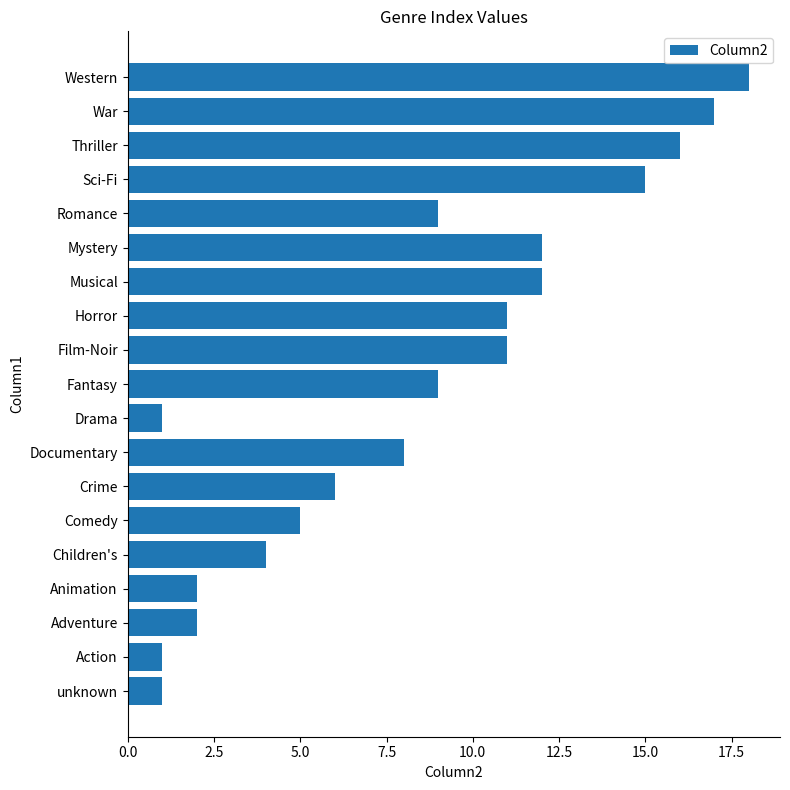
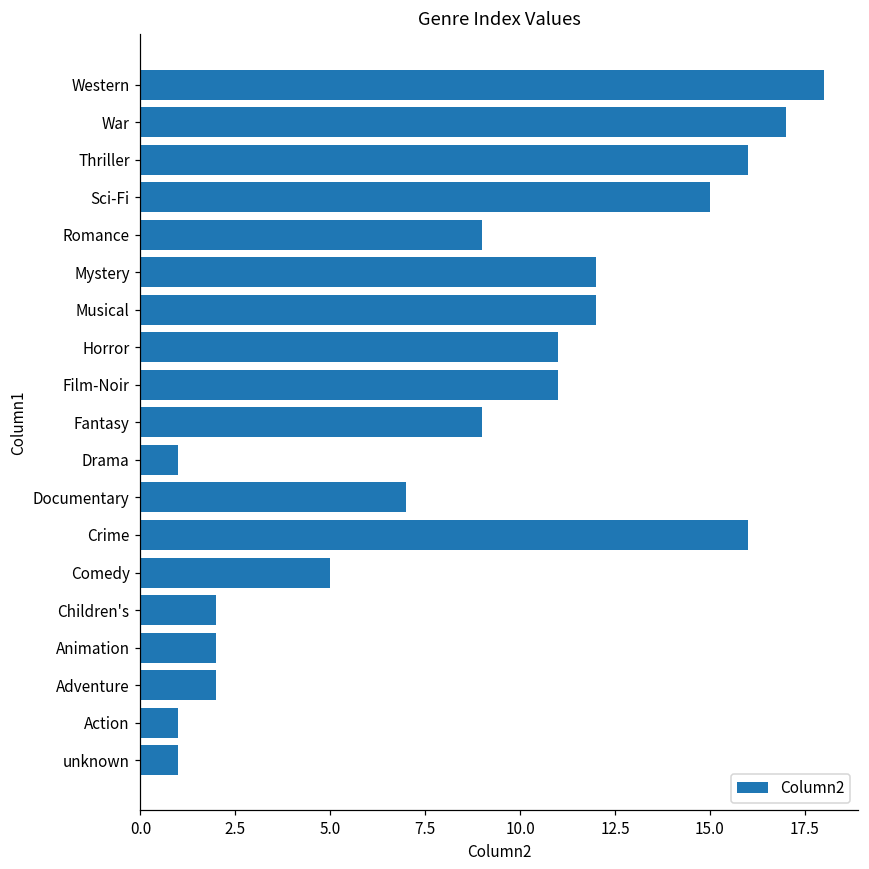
  {
    "Western": 18,
    "War": 17,
    "Thriller": 16,
    "Sci-Fi": 15,
    "Romance": 9,
    "Mystery": 12,
    "Musical": 12,
    "Horror": 11,
    "Film-Noir": 11,
    "Fantasy": 9,
    "Drama": 1,
-   "Documentary": 8,
-   "Crime": 6,
+   "Documentary": 7,
+   "Crime": 16,
    "Comedy": 5,
-   "Children's": 4,
+   "Children's": 2,
    "Animation": 2,
    "Adventure": 2,
    "Action": 1,
    "unknown": 1
  }
